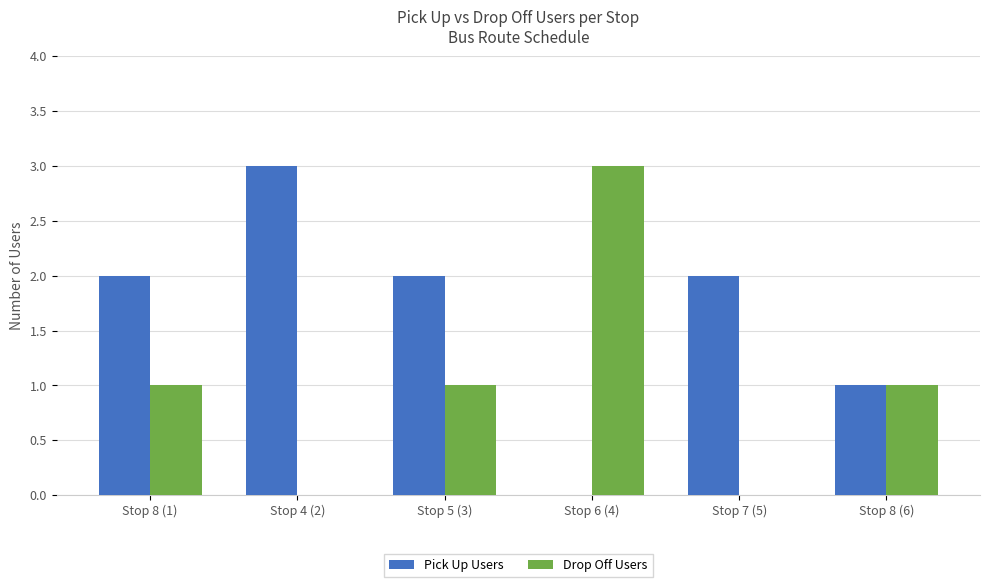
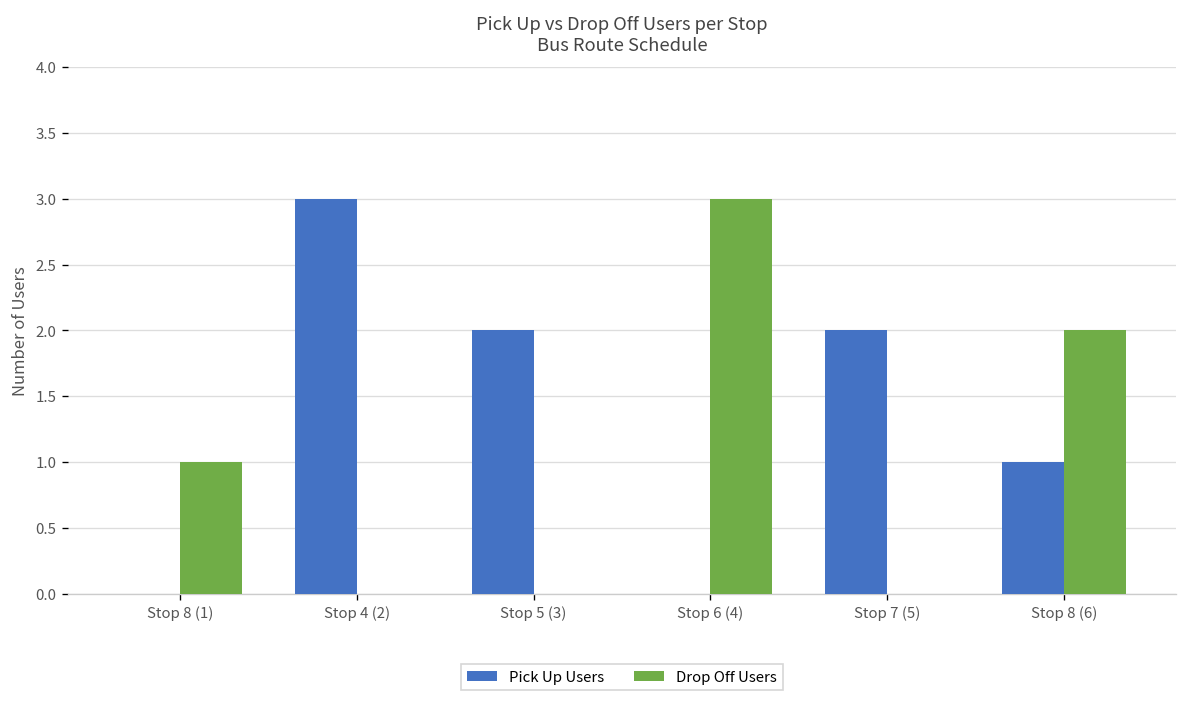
  {
    "Pick Up Users": {
-     "Stop 8 (1)": 2,
+     "Stop 8 (1)": 0,
      "Stop 4 (2)": 3,
      "Stop 5 (3)": 2,
      "Stop 6 (4)": 0,
      "Stop 7 (5)": 2,
      "Stop 8 (6)": 1
    },
    "Drop Off Users": {
      "Stop 8 (1)": 1,
      "Stop 4 (2)": 0,
-     "Stop 5 (3)": 1,
+     "Stop 5 (3)": 0,
      "Stop 6 (4)": 3,
      "Stop 7 (5)": 0,
-     "Stop 8 (6)": 1
+     "Stop 8 (6)": 2
    }
  }
